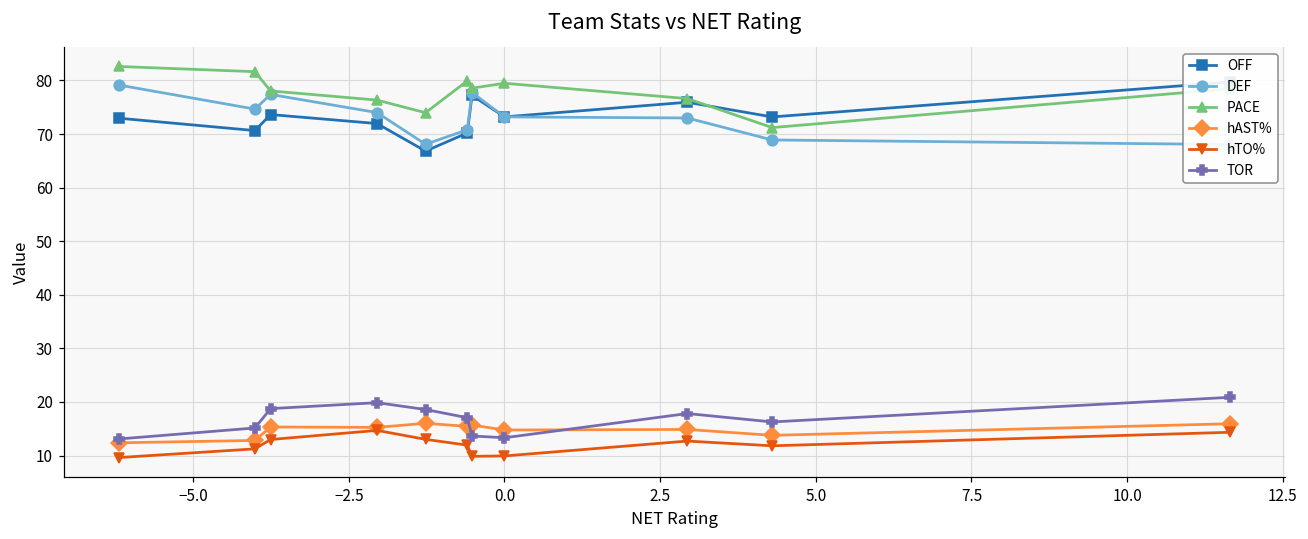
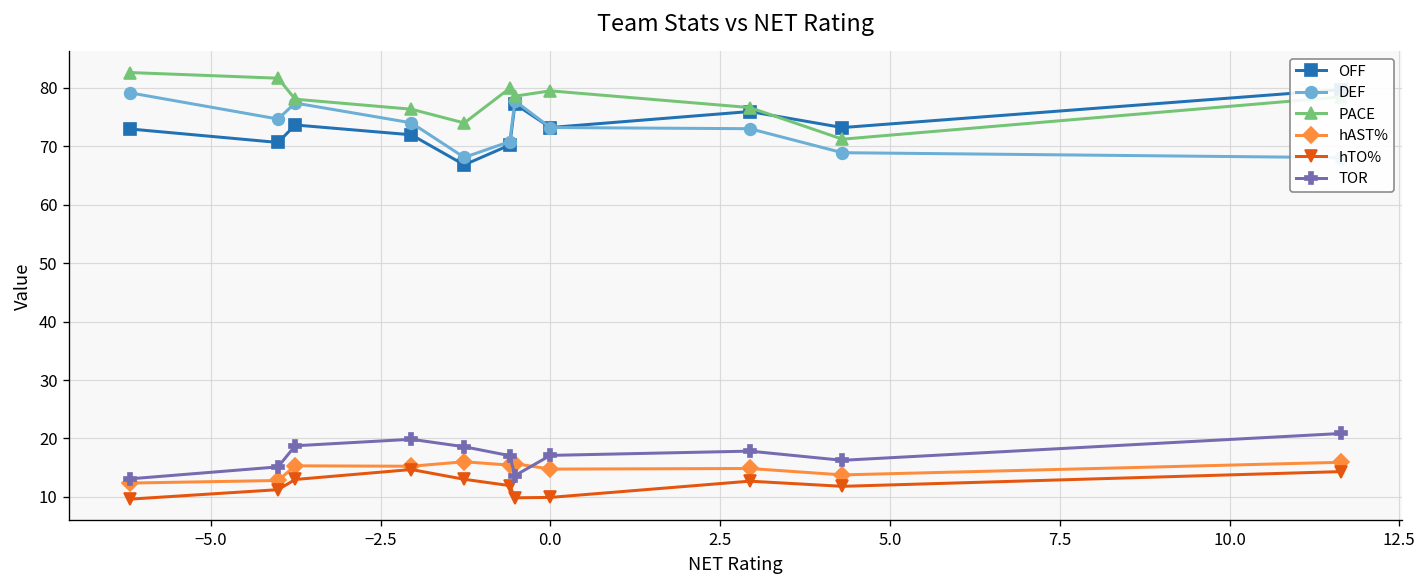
  {
    "PACE": {
      "0.0": 79
    },
    "hAST%": {
      "0.0": 15
    },
    "hTO%": {
      "0.0": 10
    },
    "TOR": {
-     "0.0": 13
+     "0.0": 17
    }
  }
